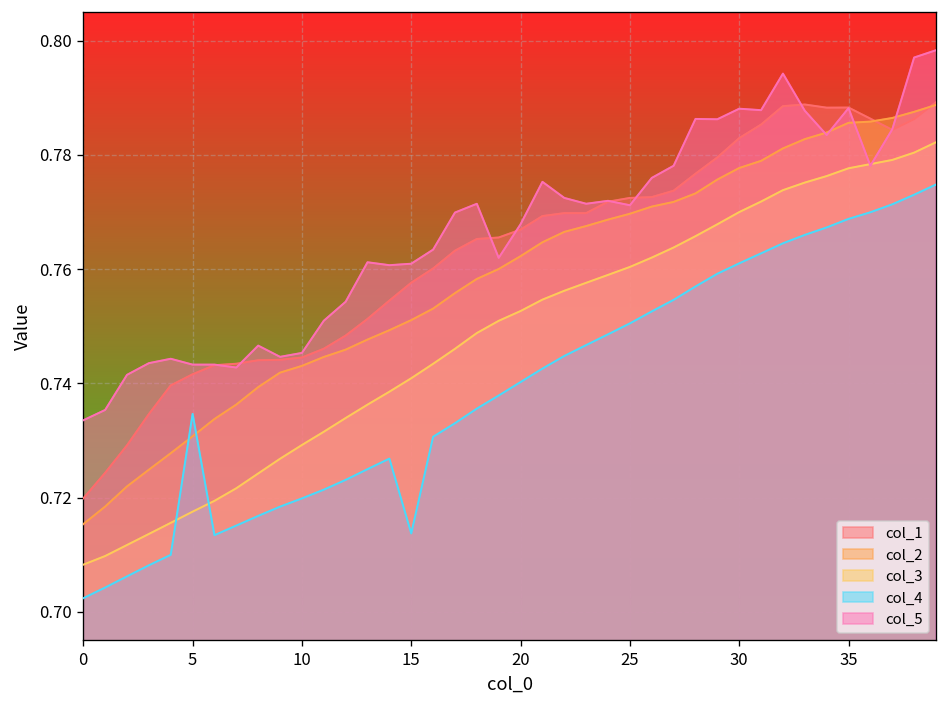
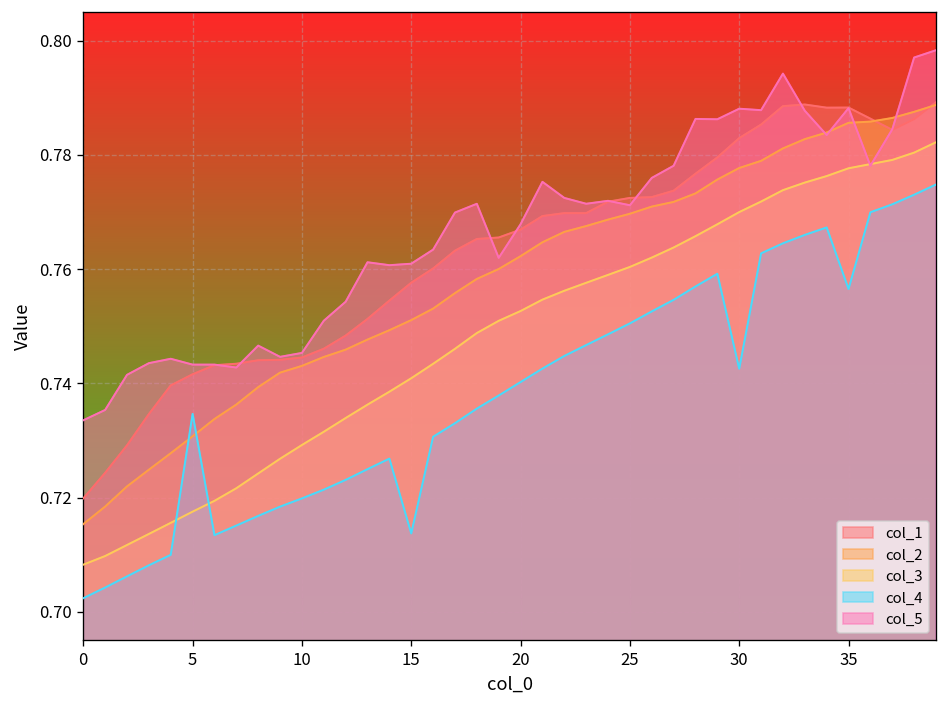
  {
    "col_4": {
      "0": 0.702,
      "5": 0.735,
      "10": 0.720,
      "15": 0.714,
      "20": 0.740,
      "25": 0.750,
-     "30": 0.761,
-     "35": 0.769
+     "30": 0.743,
+     "35": 0.757
    }
  }
